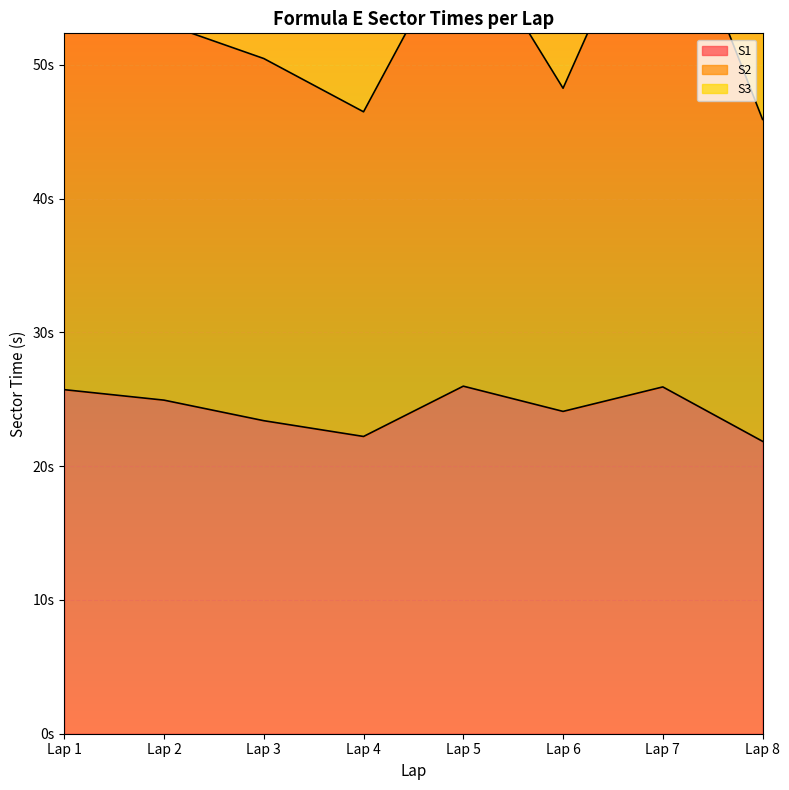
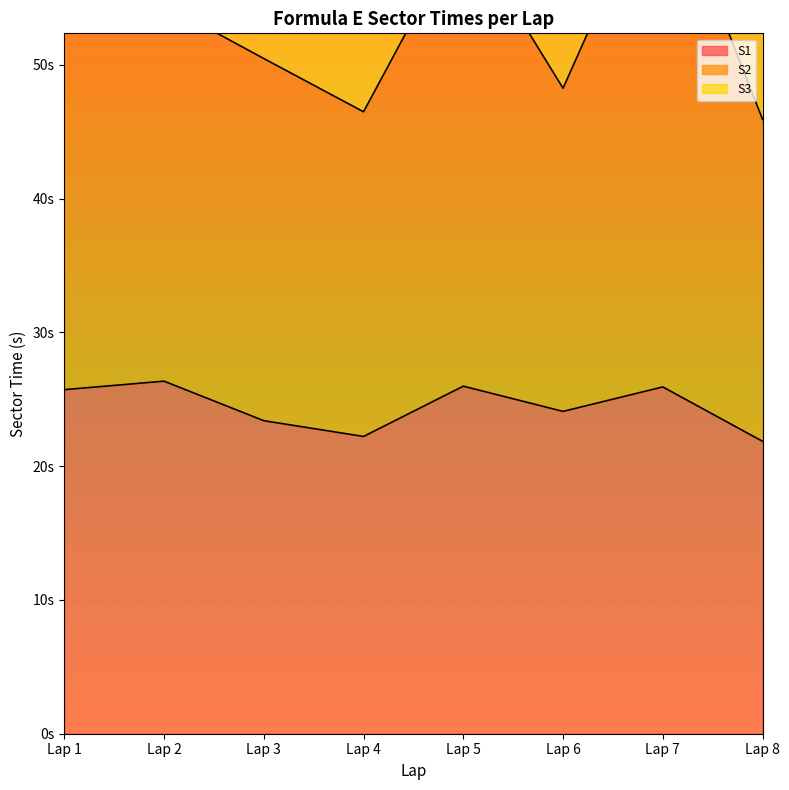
  {
    "S1": {
      "Lap 1": "25.7s",
-     "Lap 2": "24.9s",
+     "Lap 2": "26.4s",
      "Lap 3": "23.4s",
      "Lap 4": "22.2s",
      "Lap 5": "26.0s",
      "Lap 6": "24.1s",
      "Lap 7": "25.9s",
      "Lap 8": "21.9s"
    },
    "S2": {
      "Lap 3": "27.1s",
      "Lap 4": "24.3s",
      "Lap 6": "24.2s",
      "Lap 8": "24.1s"
    }
  }
